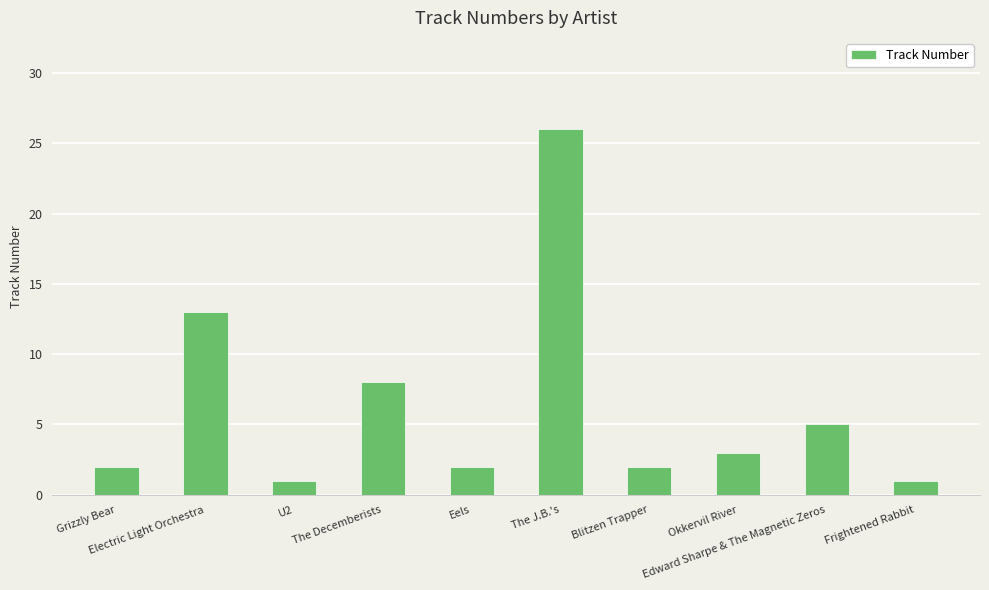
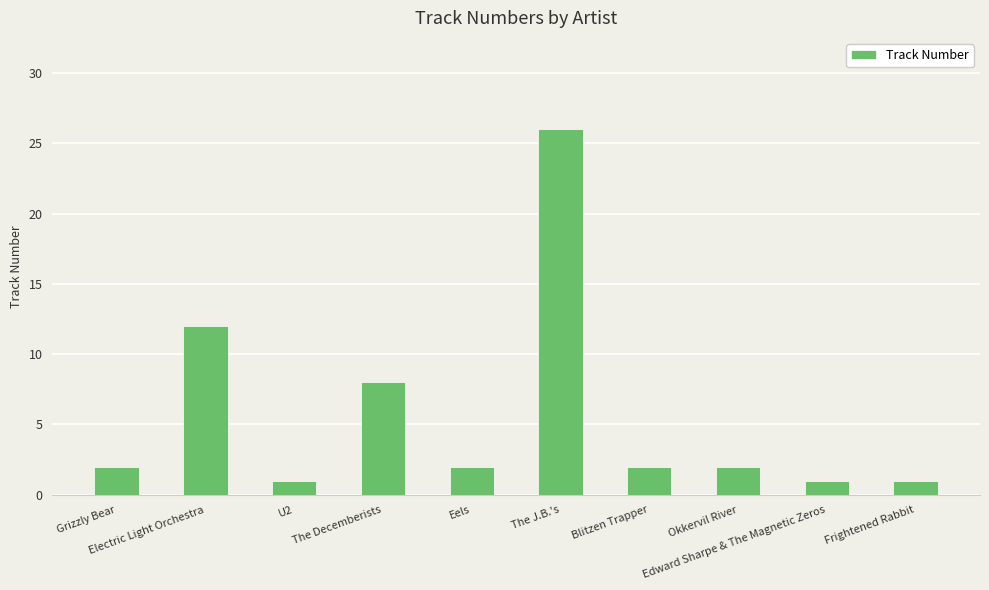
  {
    "Grizzly Bear": 2,
-   "Electric Light Orchestra": 13,
+   "Electric Light Orchestra": 12,
    "U2": 1,
    "The Decemberists": 8,
    "Eels": 2,
    "The J.B.'s": 26,
    "Blitzen Trapper": 2,
-   "Okkervil River": 3,
-   "Edward Sharpe & The Magnetic Zeros": 5,
+   "Okkervil River": 2,
+   "Edward Sharpe & The Magnetic Zeros": 1,
    "Frightened Rabbit": 1
  }
